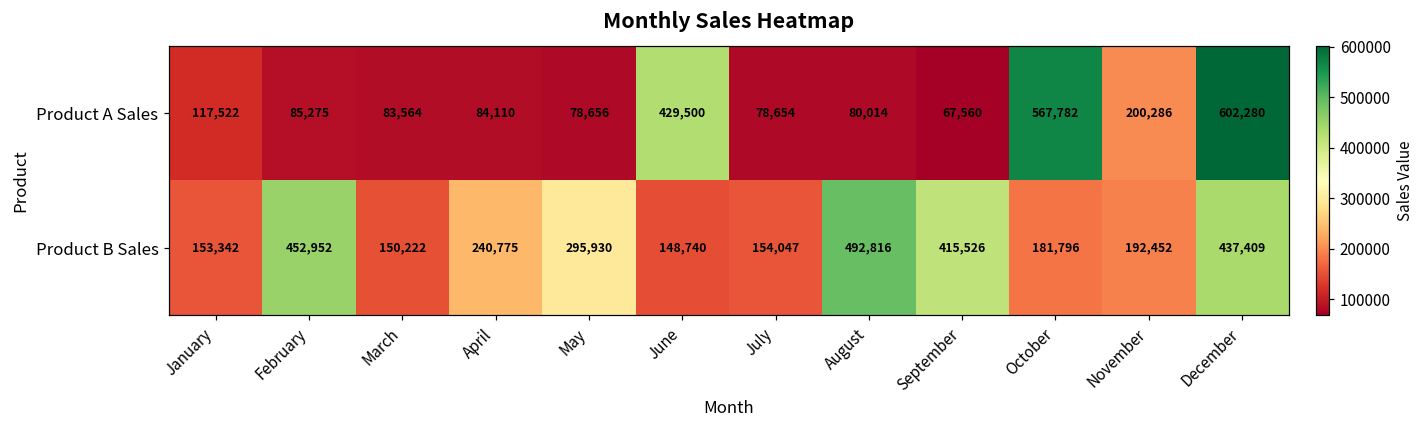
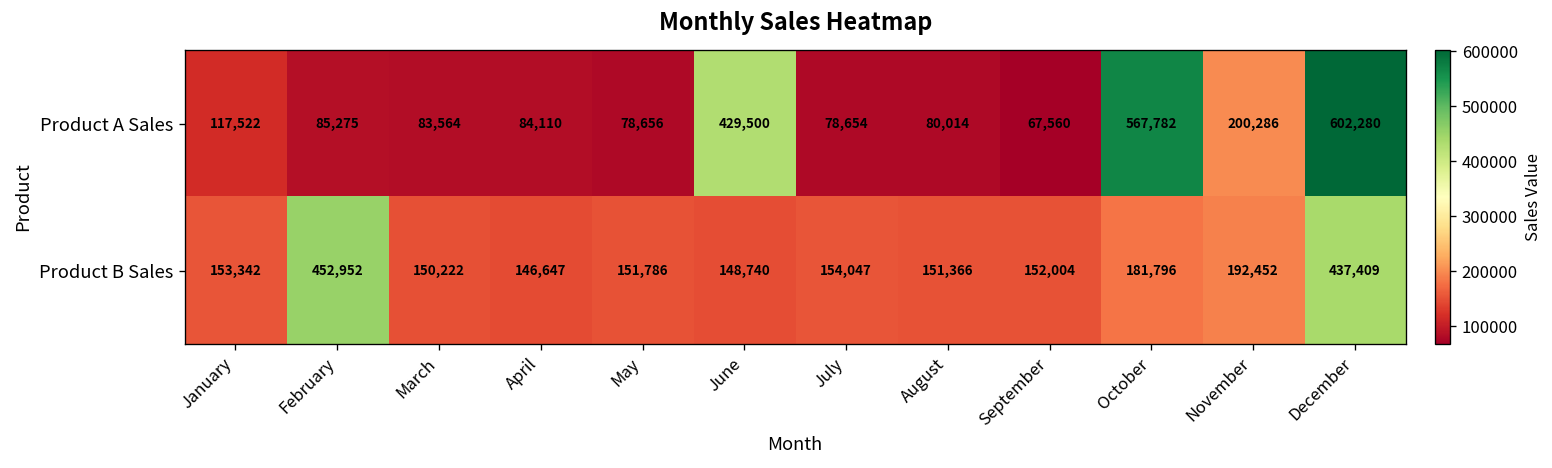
  {
    "Product A Sales": {
      "January": "117,522",
      "February": "85,275",
      "March": "83,564",
      "April": "84,110",
      "May": "78,656",
      "June": "429,500",
      "July": "78,654",
      "August": "80,014",
      "September": "67,560",
      "October": "567,782",
      "November": "200,286",
      "December": "602,280"
    },
    "Product B Sales": {
      "January": "153,342",
      "February": "452,952",
      "March": "150,222",
-     "April": "240,775",
-     "May": "295,930",
+     "April": "146,647",
+     "May": "151,786",
      "June": "148,740",
      "July": "154,047",
-     "August": "492,816",
-     "September": "415,526",
+     "August": "151,366",
+     "September": "152,004",
      "October": "181,796",
      "November": "192,452",
      "December": "437,409"
    }
  }
